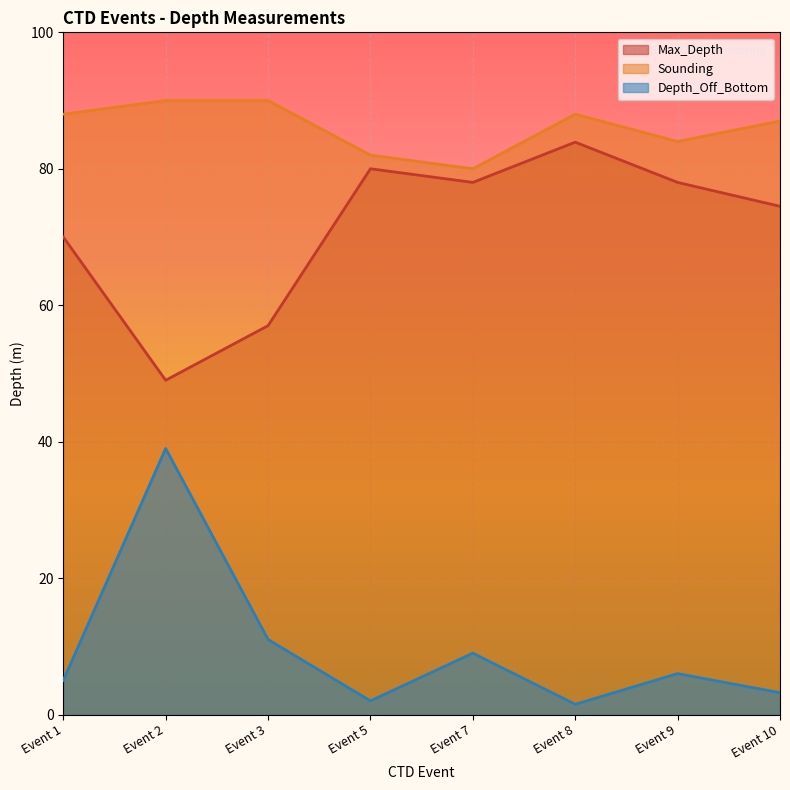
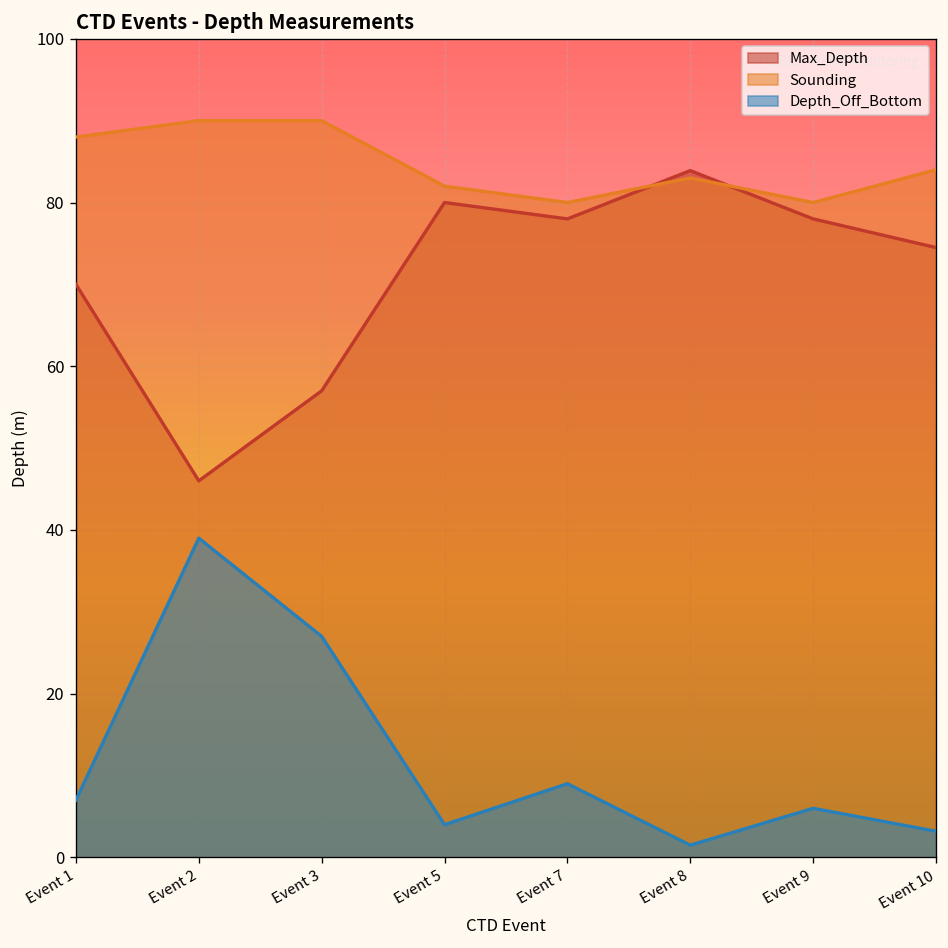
  {
    "Max_Depth": {
      "Event 1": 70,
-     "Event 2": 49,
+     "Event 2": 46,
      "Event 3": 57,
      "Event 5": 80,
      "Event 7": 78,
      "Event 8": 84,
      "Event 9": 78,
      "Event 10": 75
    },
    "Sounding": {
      "Event 1": 88,
      "Event 2": 90,
      "Event 3": 90,
      "Event 5": 82,
      "Event 7": 80,
-     "Event 8": 88,
-     "Event 9": 84,
-     "Event 10": 87
+     "Event 8": 83,
+     "Event 9": 80,
+     "Event 10": 84
    },
    "Depth_Off_Bottom": {
-     "Event 1": 5,
+     "Event 1": 7,
      "Event 2": 39,
-     "Event 3": 11,
-     "Event 5": 2,
+     "Event 3": 27,
+     "Event 5": 4,
      "Event 7": 9,
      "Event 8": 2,
      "Event 9": 6,
      "Event 10": 3
    }
  }
